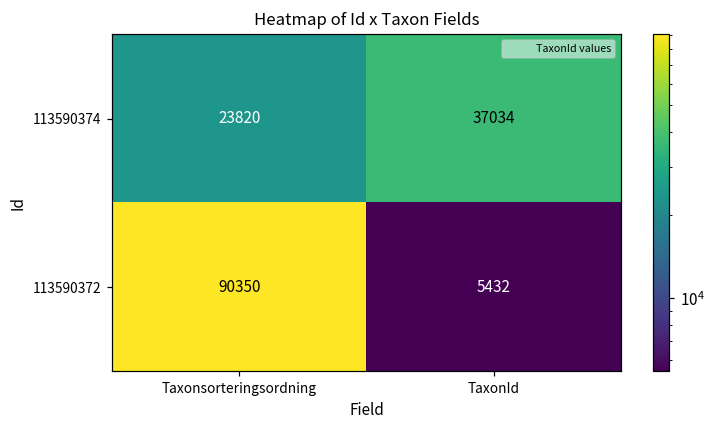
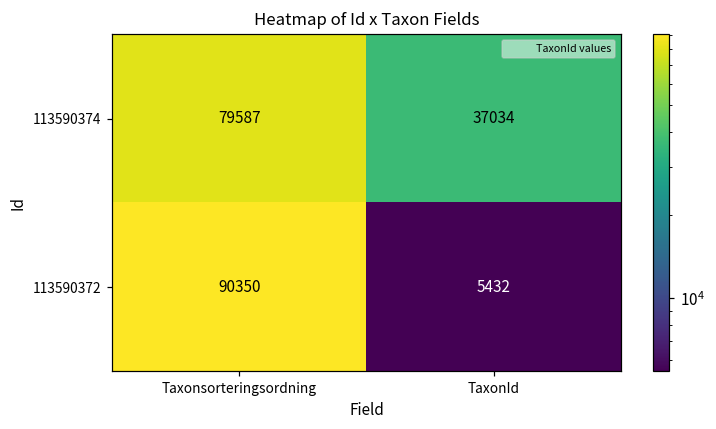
  {
    "113590374": {
-     "Taxonsorteringsordning": 23820,
+     "Taxonsorteringsordning": 79587,
      "TaxonId": 37034
    },
    "113590372": {
      "Taxonsorteringsordning": 90350,
      "TaxonId": 5432
    }
  }
